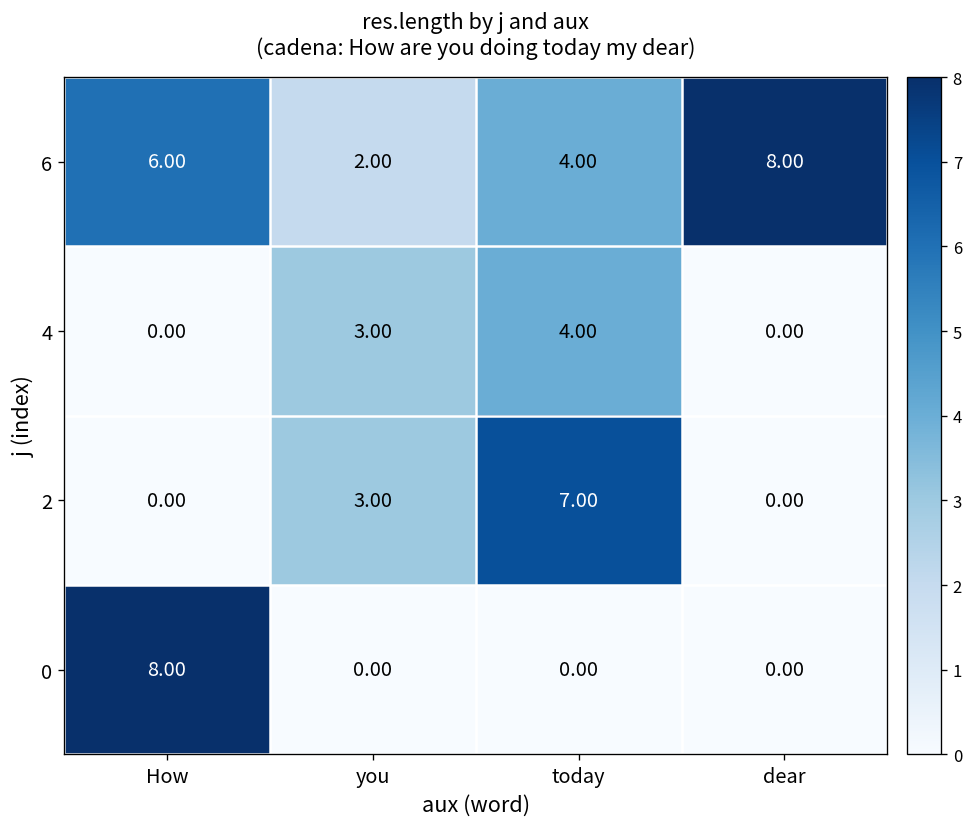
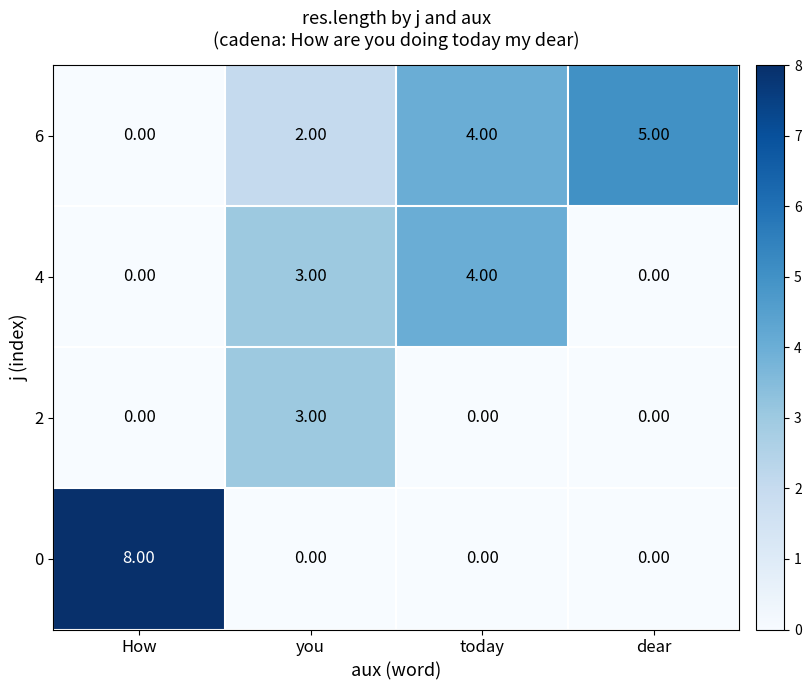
  {
    "6": {
-     "How": 6.00,
+     "How": 0.00,
      "you": 2.00,
      "today": 4.00,
-     "dear": 8.00
+     "dear": 5.00
    },
    "4": {
      "How": 0.00,
      "you": 3.00,
      "today": 4.00,
      "dear": 0.00
    },
    "2": {
      "How": 0.00,
      "you": 3.00,
-     "today": 7.00,
+     "today": 0.00,
      "dear": 0.00
    },
    "0": {
      "How": 8.00,
      "you": 0.00,
      "today": 0.00,
      "dear": 0.00
    }
  }
